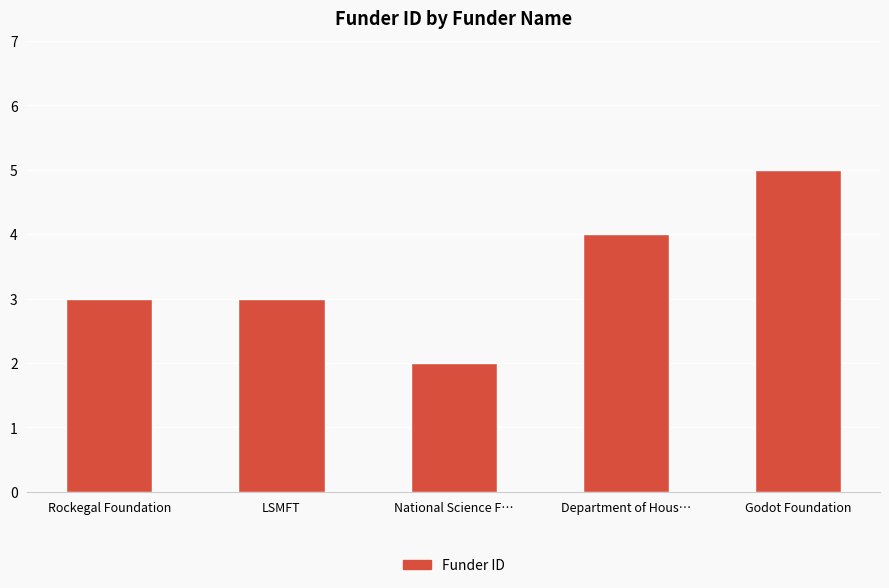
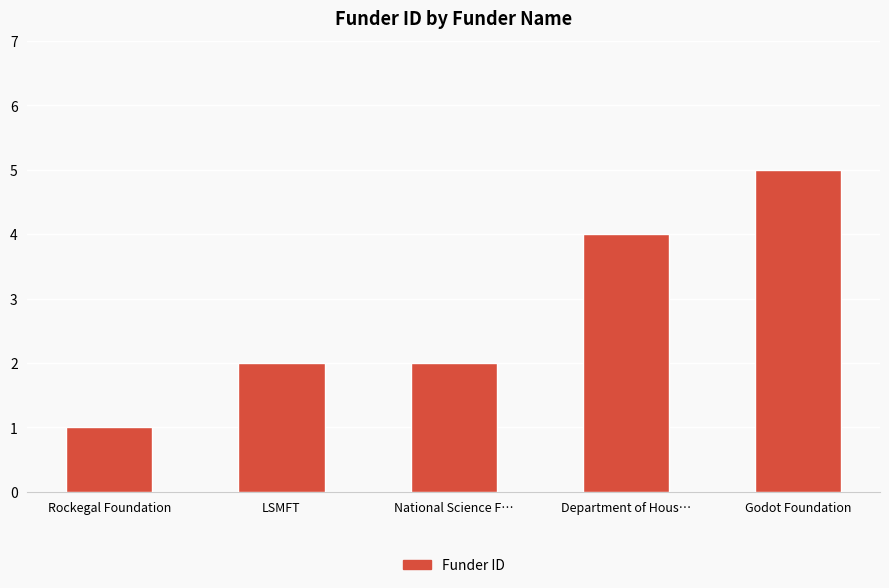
  {
-   "Rockegal Foundation": 3,
-   "LSMFT": 3,
+   "Rockegal Foundation": 1,
+   "LSMFT": 2,
    "National Science F…": 2,
    "Department of Hous…": 4,
    "Godot Foundation": 5
  }
